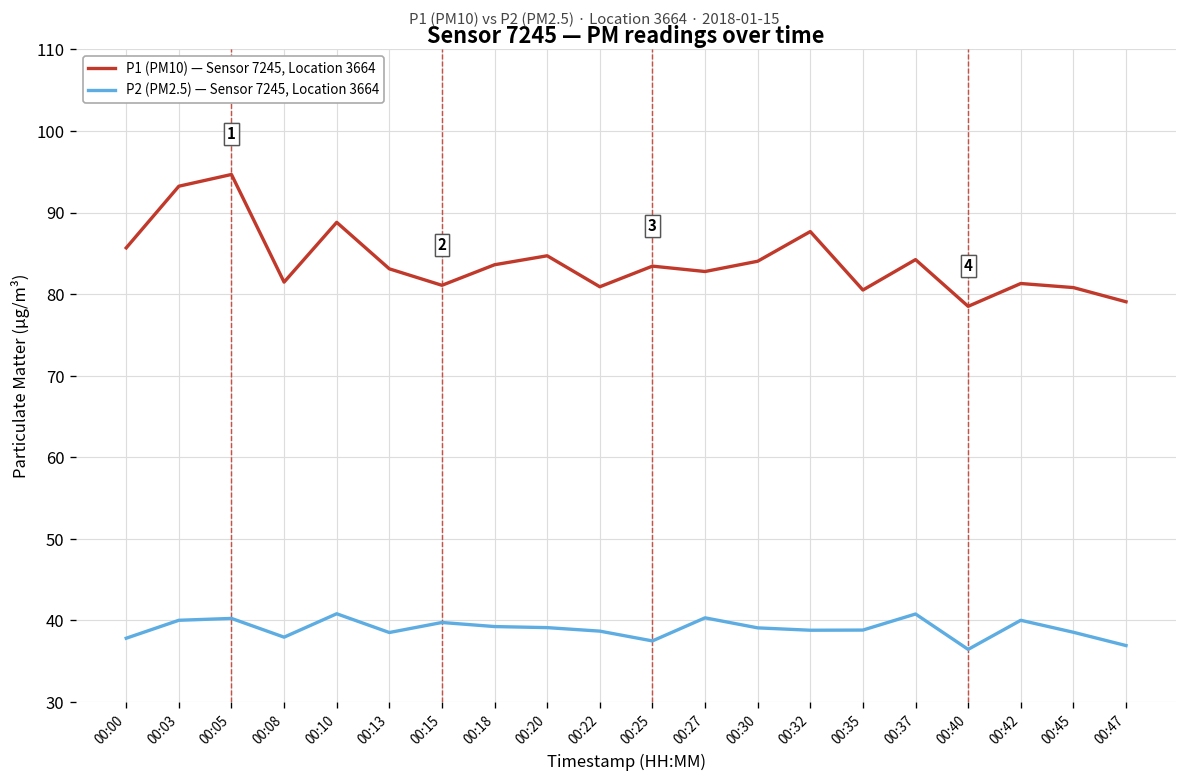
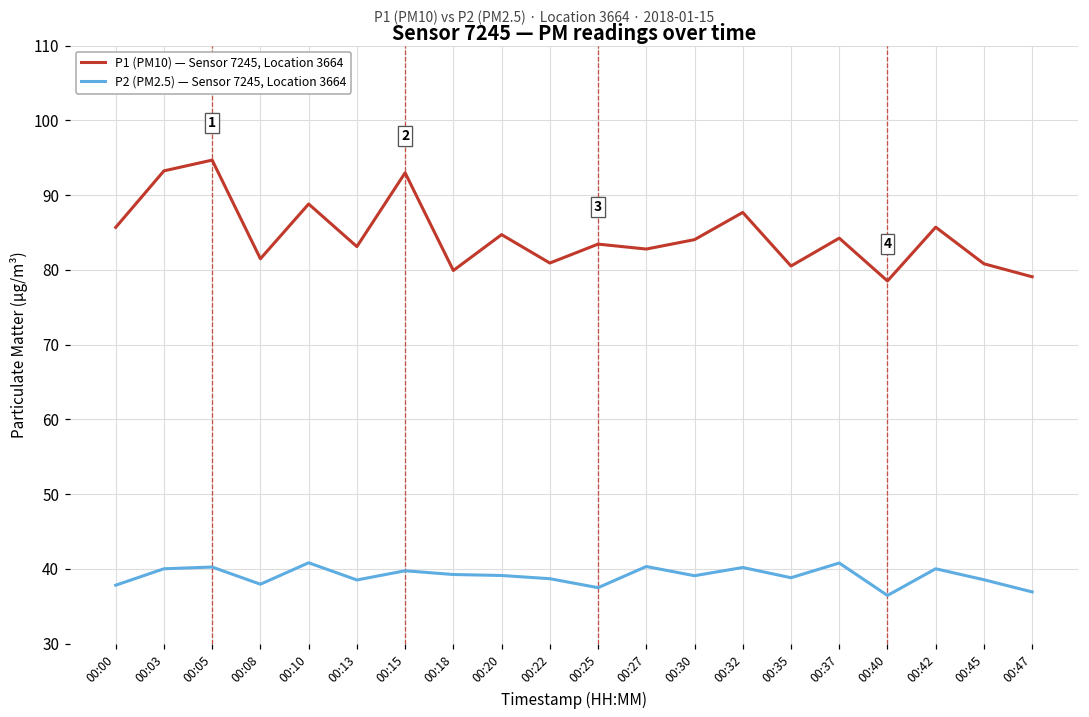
  {
    "P1 (PM10) — Sensor 7245, Location 3664": {
      "00:00": 86,
      "00:03": 93,
      "00:05": 95,
      "00:08": 81,
      "00:10": 89,
      "00:13": 83,
-     "00:15": 81,
-     "00:18": 84,
+     "00:15": 93,
+     "00:18": 80,
      "00:20": 85,
      "00:22": 81,
      "00:25": 83,
      "00:27": 83,
      "00:30": 84,
      "00:32": 88,
      "00:35": 81,
      "00:37": 84,
      "00:40": 79,
-     "00:42": 81,
+     "00:42": 86,
      "00:45": 81,
      "00:47": 79
    },
    "P2 (PM2.5) — Sensor 7245, Location 3664": {
      "00:00": 38,
      "00:03": 40,
      "00:05": 40,
      "00:08": 38,
      "00:10": 41,
      "00:13": 39,
      "00:15": 40,
      "00:18": 39,
      "00:20": 39,
      "00:22": 39,
      "00:25": 37,
      "00:27": 40,
      "00:30": 39,
-     "00:32": 39,
+     "00:32": 40,
      "00:35": 39,
      "00:37": 41,
      "00:40": 36,
      "00:42": 40,
      "00:45": 39,
      "00:47": 37
    }
  }
